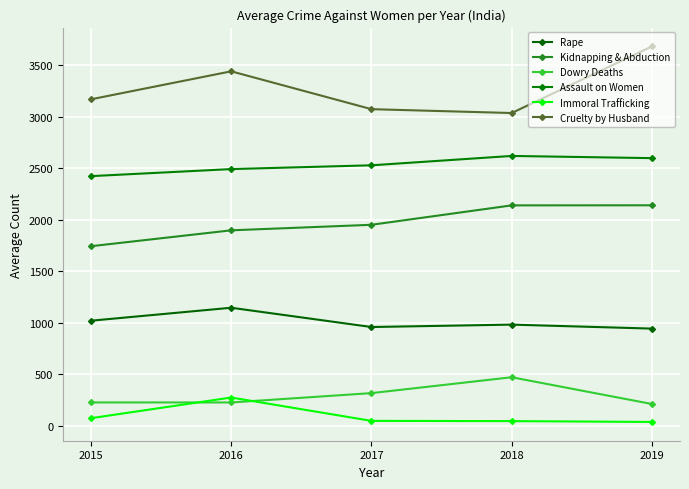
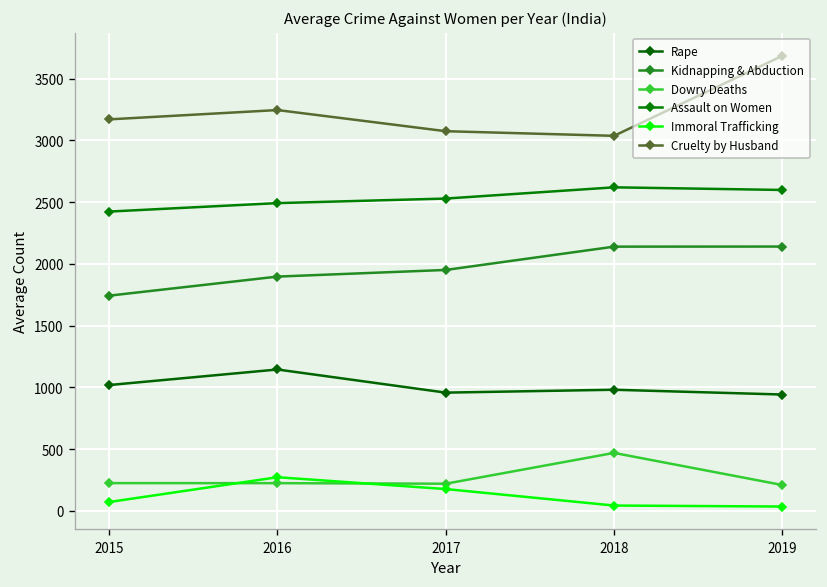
  {
    "Dowry Deaths": {
      "2015": 220,
      "2016": 220,
-     "2017": 310,
+     "2017": 220,
      "2018": 470,
      "2019": 210
    },
    "Immoral Trafficking": {
      "2015": 70,
      "2016": 270,
-     "2017": 50,
+     "2017": 180,
      "2018": 40,
      "2019": 30
    },
    "Cruelty by Husband": {
      "2015": 3170,
-     "2016": 3440,
+     "2016": 3250,
      "2017": 3070,
      "2018": 3040
    }
  }
